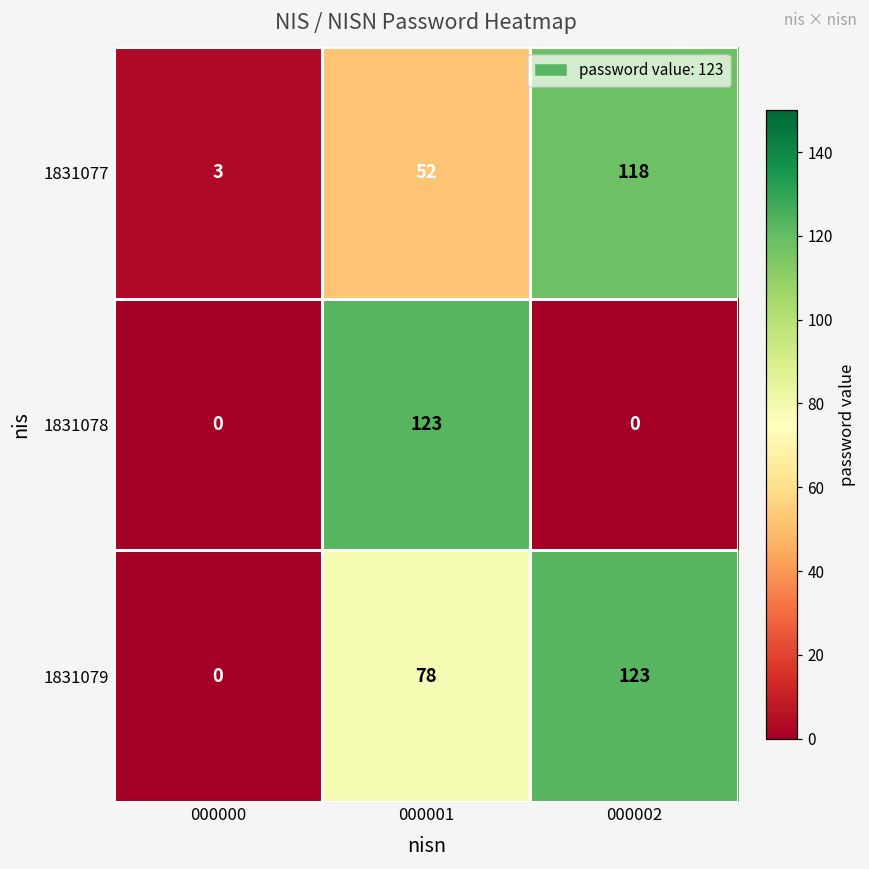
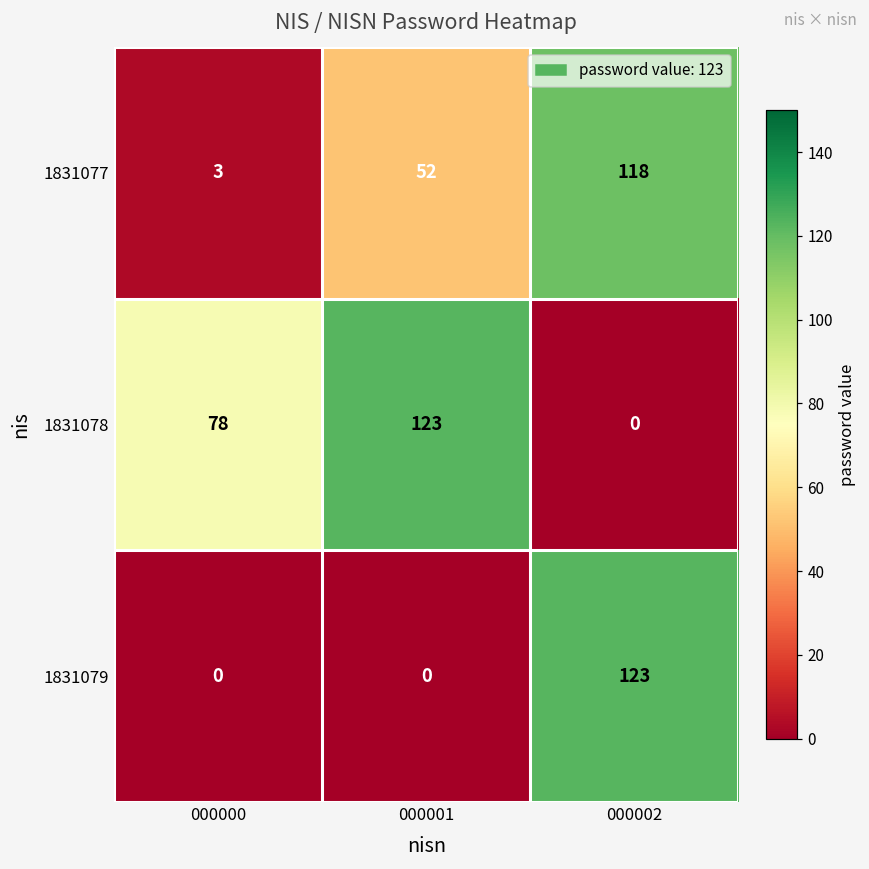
  {
    "1831077": {
      "000000": 3,
      "000001": 52,
      "000002": 118
    },
    "1831078": {
-     "000000": 0,
+     "000000": 78,
      "000001": 123,
      "000002": 0
    },
    "1831079": {
      "000000": 0,
-     "000001": 78,
+     "000001": 0,
      "000002": 123
    }
  }
